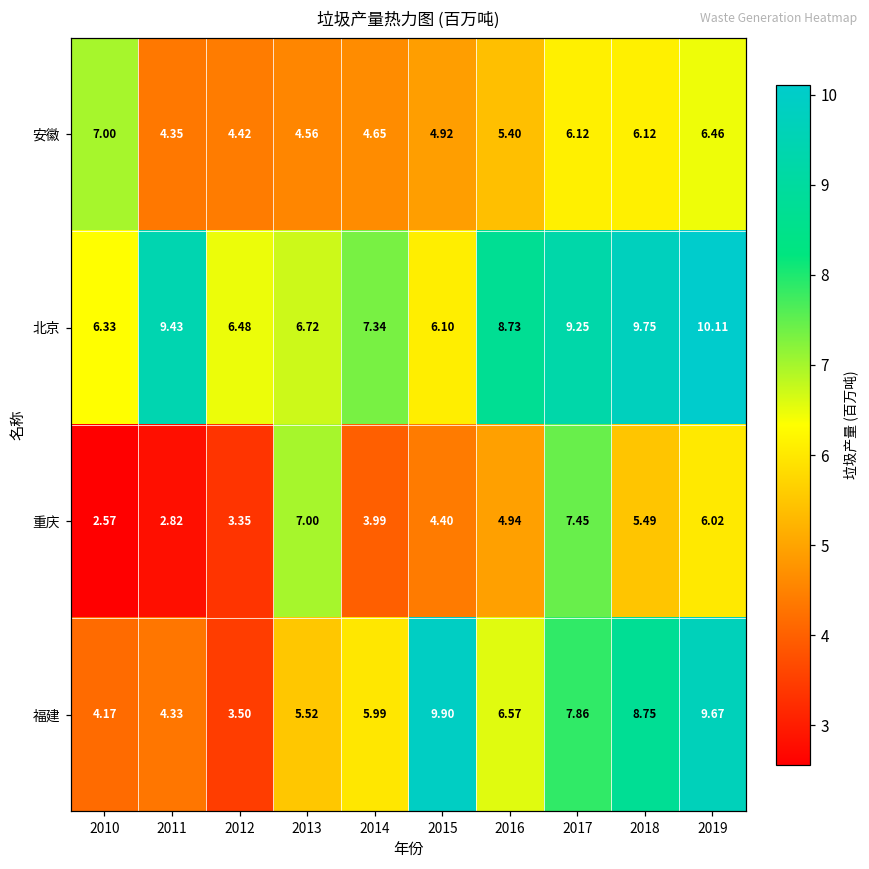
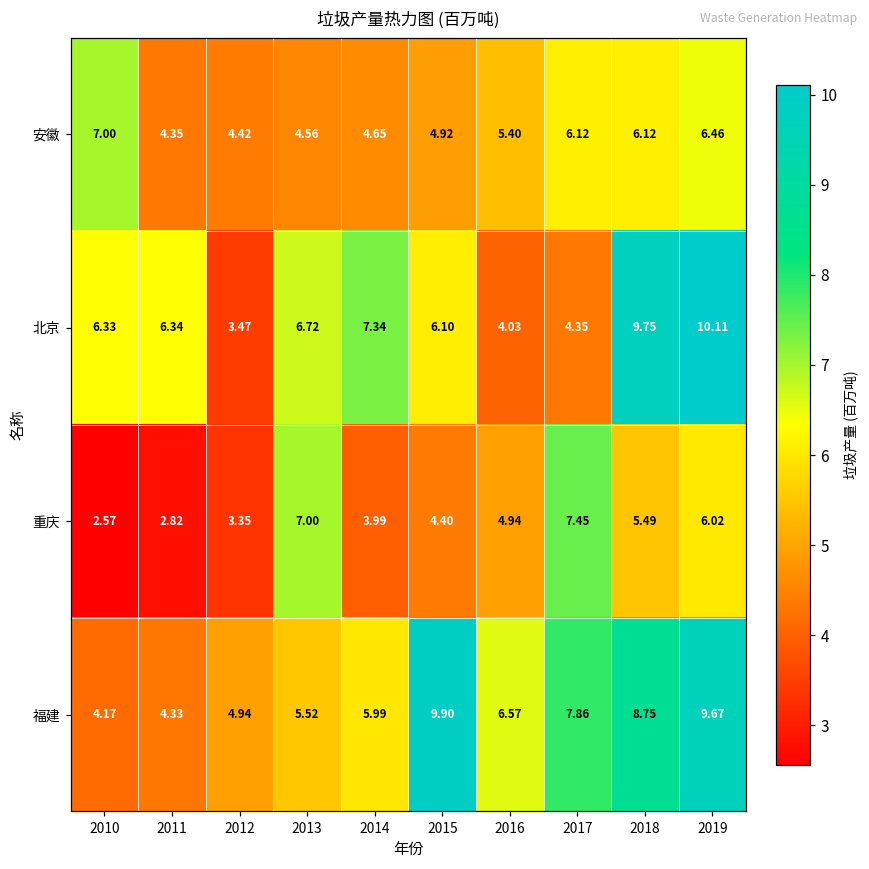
  {
    "安徽": {
      "2010": 7.00,
      "2011": 4.35,
      "2012": 4.42,
      "2013": 4.56,
      "2014": 4.65,
      "2015": 4.92,
      "2016": 5.40,
      "2017": 6.12,
      "2018": 6.12,
      "2019": 6.46
    },
    "北京": {
      "2010": 6.33,
-     "2011": 9.43,
-     "2012": 6.48,
+     "2011": 6.34,
+     "2012": 3.47,
      "2013": 6.72,
      "2014": 7.34,
      "2015": 6.10,
-     "2016": 8.73,
-     "2017": 9.25,
+     "2016": 4.03,
+     "2017": 4.35,
      "2018": 9.75,
      "2019": 10.11
    },
    "重庆": {
      "2010": 2.57,
      "2011": 2.82,
      "2012": 3.35,
      "2013": 7.00,
      "2014": 3.99,
      "2015": 4.40,
      "2016": 4.94,
      "2017": 7.45,
      "2018": 5.49,
      "2019": 6.02
    },
    "福建": {
      "2010": 4.17,
      "2011": 4.33,
-     "2012": 3.50,
+     "2012": 4.94,
      "2013": 5.52,
      "2014": 5.99,
      "2015": 9.90,
      "2016": 6.57,
      "2017": 7.86,
      "2018": 8.75,
      "2019": 9.67
    }
  }
